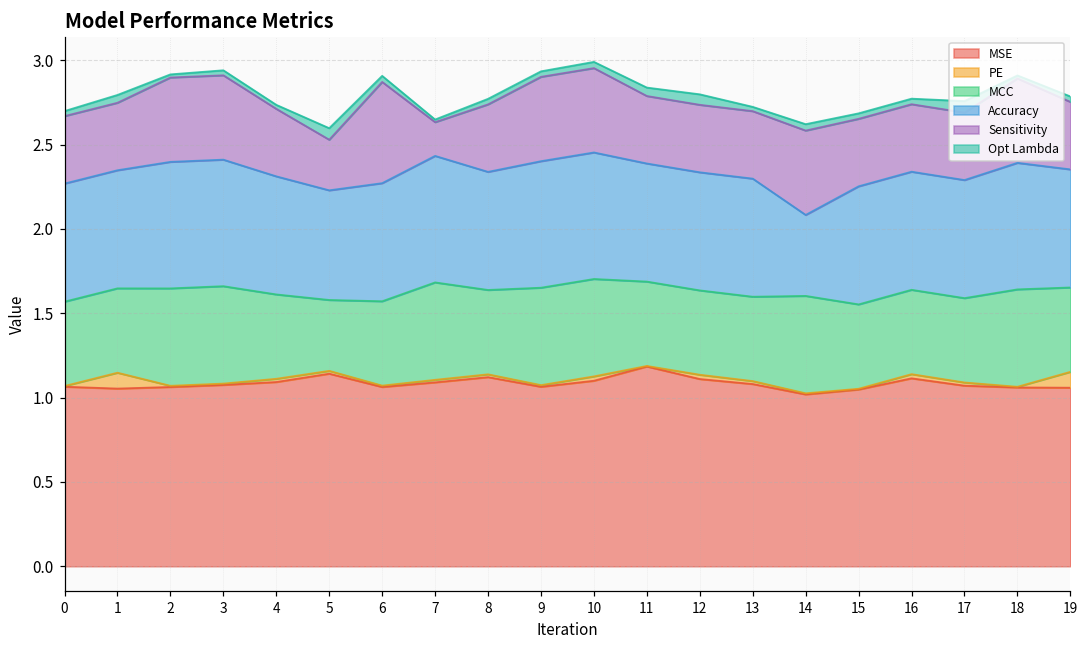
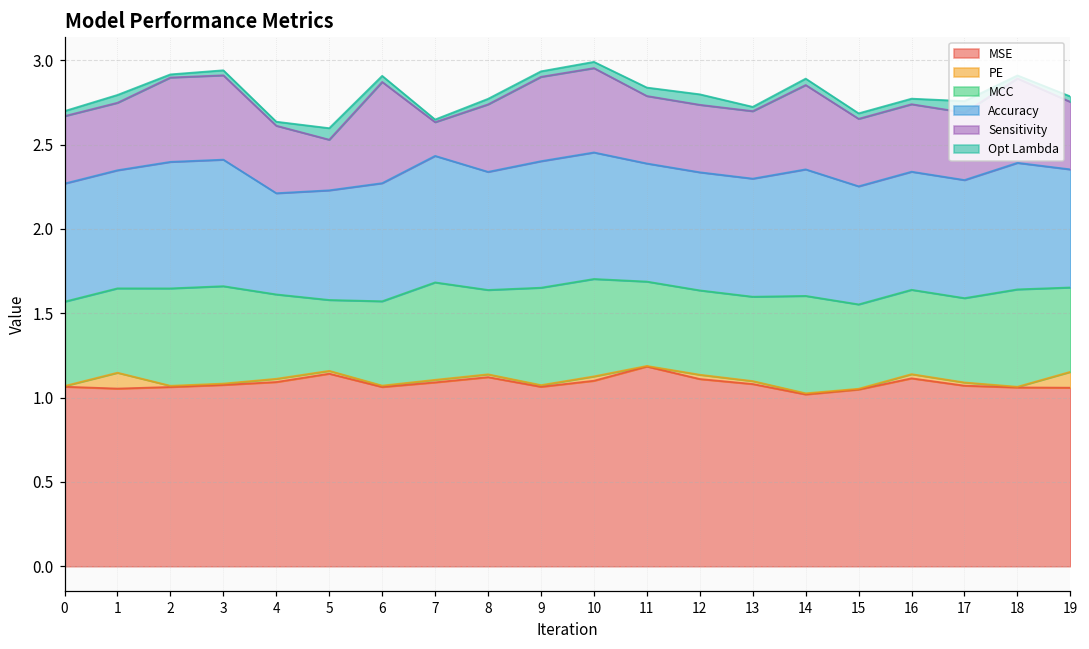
  {
    "MSE": {
      "1": 1.05,
      "4": 1.09,
      "5": 1.14,
      "8": 1.12,
      "10": 1.10,
      "12": 1.11,
      "13": 1.08,
      "16": 1.11,
      "17": 1.07,
      "19": 1.06
    },
    "PE": {
      "1": 0.09,
      "4": 0.02,
      "5": 0.02,
      "8": 0.02,
      "10": 0.03,
      "12": 0.03,
      "13": 0.02,
      "16": 0.02,
      "17": 0.02,
      "19": 0.09
    },
    "Accuracy": {
      "0": 0.70,
      "1": 0.70,
      "2": 0.75,
      "3": 0.75,
-     "4": 0.7,
+     "4": 0.6,
      "5": 0.65,
      "6": 0.70,
      "7": 0.75,
      "8": 0.70,
      "9": 0.75,
      "10": 0.75,
      "11": 0.70,
      "12": 0.70,
      "13": 0.70,
-     "14": 0.48,
+     "14": 0.75,
      "15": 0.70,
      "16": 0.70,
      "17": 0.70,
      "18": 0.75,
      "19": 0.70
    },
    "Sensitivity": {
      "0": 0.40,
      "1": 0.40,
      "2": 0.50,
      "3": 0.50,
      "4": 0.40,
      "5": 0.30,
      "6": 0.60,
      "8": 0.40,
      "9": 0.50,
      "10": 0.50,
      "11": 0.40,
      "12": 0.40,
      "13": 0.40,
      "14": 0.50,
      "15": 0.40,
      "16": 0.40,
      "19": 0.40
    }
  }
